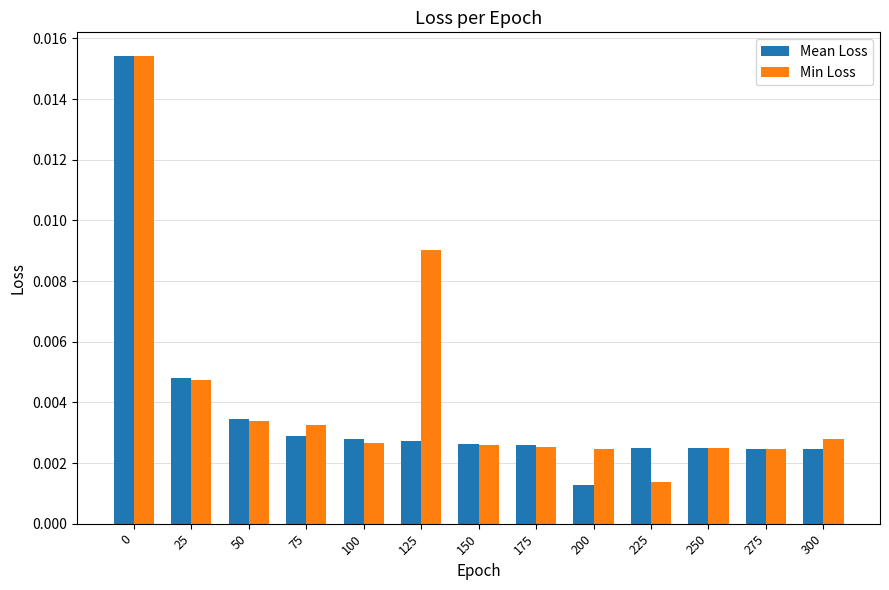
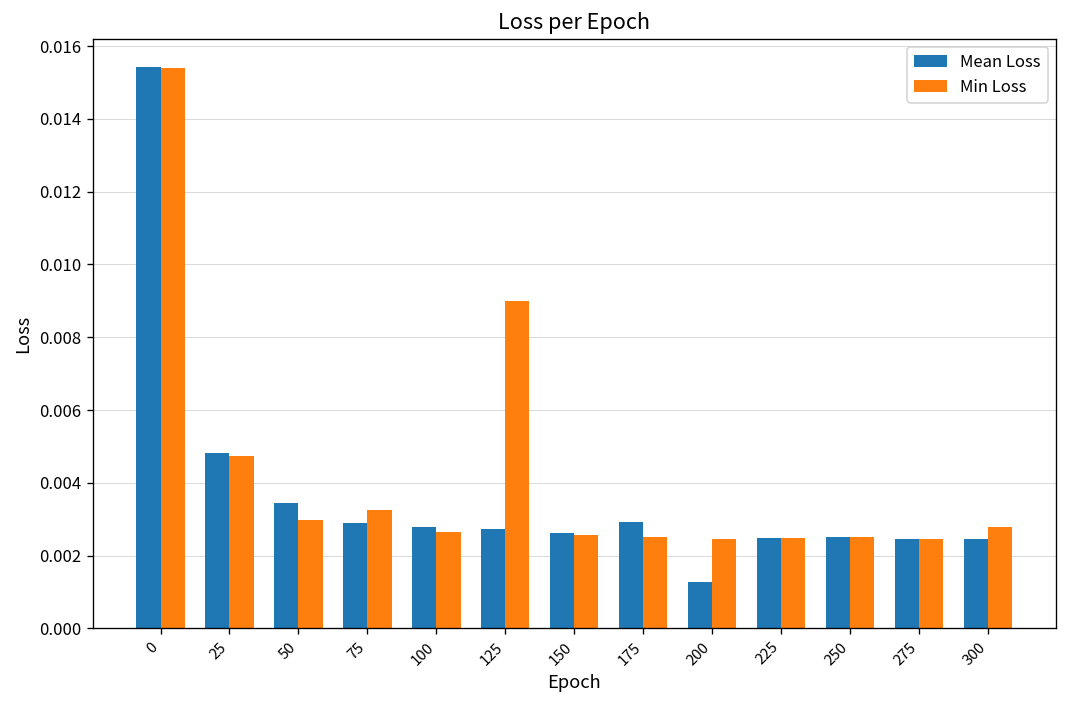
  {
    "Mean Loss": {
      "0": 0.0154,
      "25": 0.0048,
      "50": 0.0035,
      "75": 0.0029,
      "100": 0.0028,
      "125": 0.0027,
      "150": 0.0026,
-     "175": 0.0026,
+     "175": 0.0029,
      "200": 0.0013,
      "225": 0.0025,
      "250": 0.0025,
      "275": 0.0025,
      "300": 0.0025
    },
    "Min Loss": {
      "0": 0.0154,
      "25": 0.0047,
-     "50": 0.0034,
+     "50": 0.0030,
      "75": 0.0033,
      "100": 0.0027,
      "125": 0.0090,
      "150": 0.0026,
      "175": 0.0025,
      "200": 0.0025,
-     "225": 0.0014,
+     "225": 0.0025,
      "250": 0.0025,
      "275": 0.0025,
      "300": 0.0028
    }
  }
